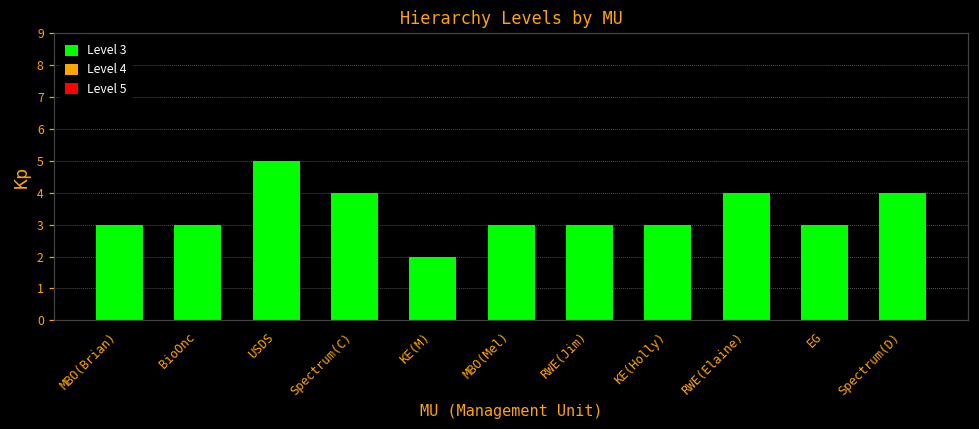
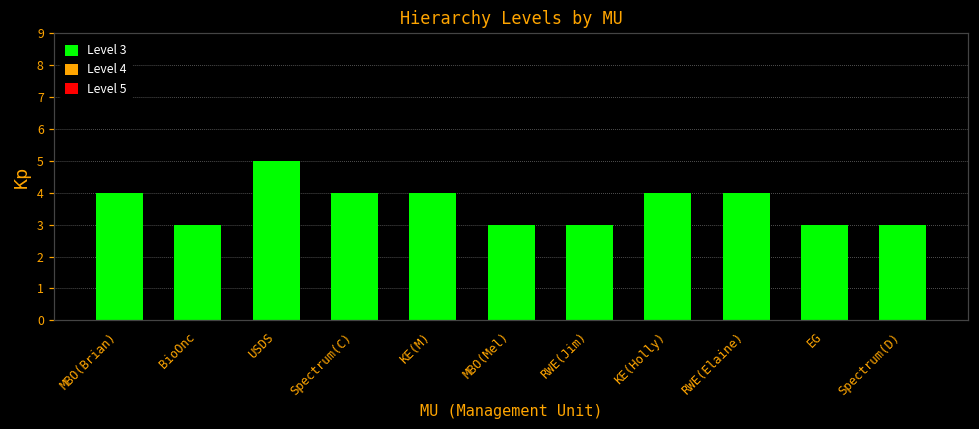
  {
-   "MBO(Brian)": 3,
+   "MBO(Brian)": 4,
    "BioOnc": 3,
    "USDS": 5,
    "Spectrum(C)": 4,
-   "KE(M)": 2,
+   "KE(M)": 4,
    "MBO(Mel)": 3,
    "RWE(Jim)": 3,
-   "KE(Holly)": 3,
+   "KE(Holly)": 4,
    "RWE(Elaine)": 4,
    "EG": 3,
-   "Spectrum(D)": 4
+   "Spectrum(D)": 3
  }
